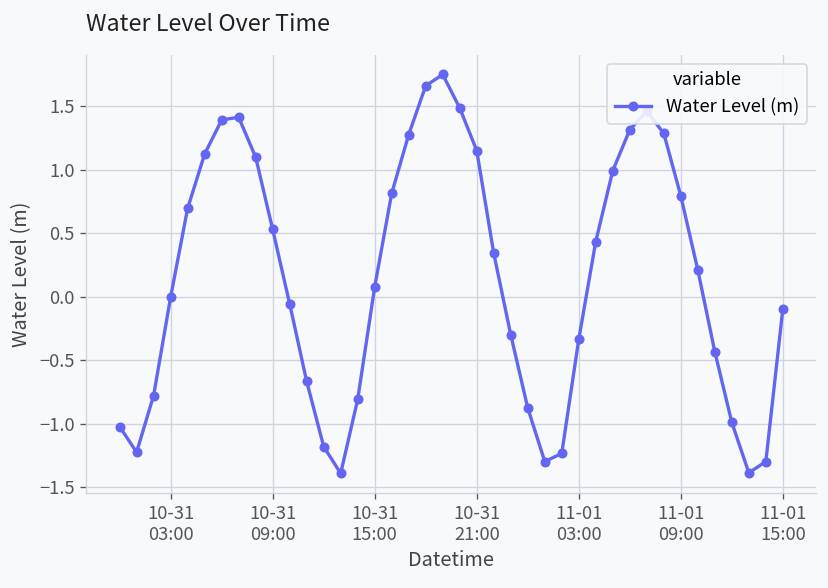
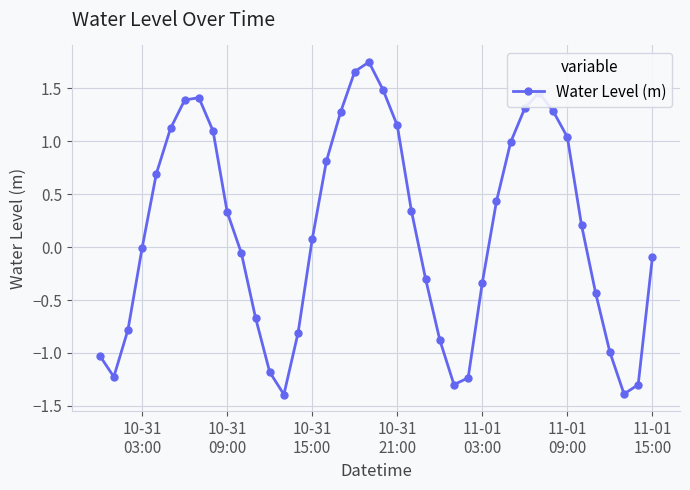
  {
    "10-31 03:00": 0.00,
-   "10-31 09:00": 0.53,
+   "10-31 09:00": 0.33,
    "10-31 15:00": 0.08,
    "10-31 21:00": 1.15,
    "11-01 03:00": -0.34,
-   "11-01 09:00": 0.79,
+   "11-01 09:00": 1.04,
    "11-01 15:00": -0.10
  }
